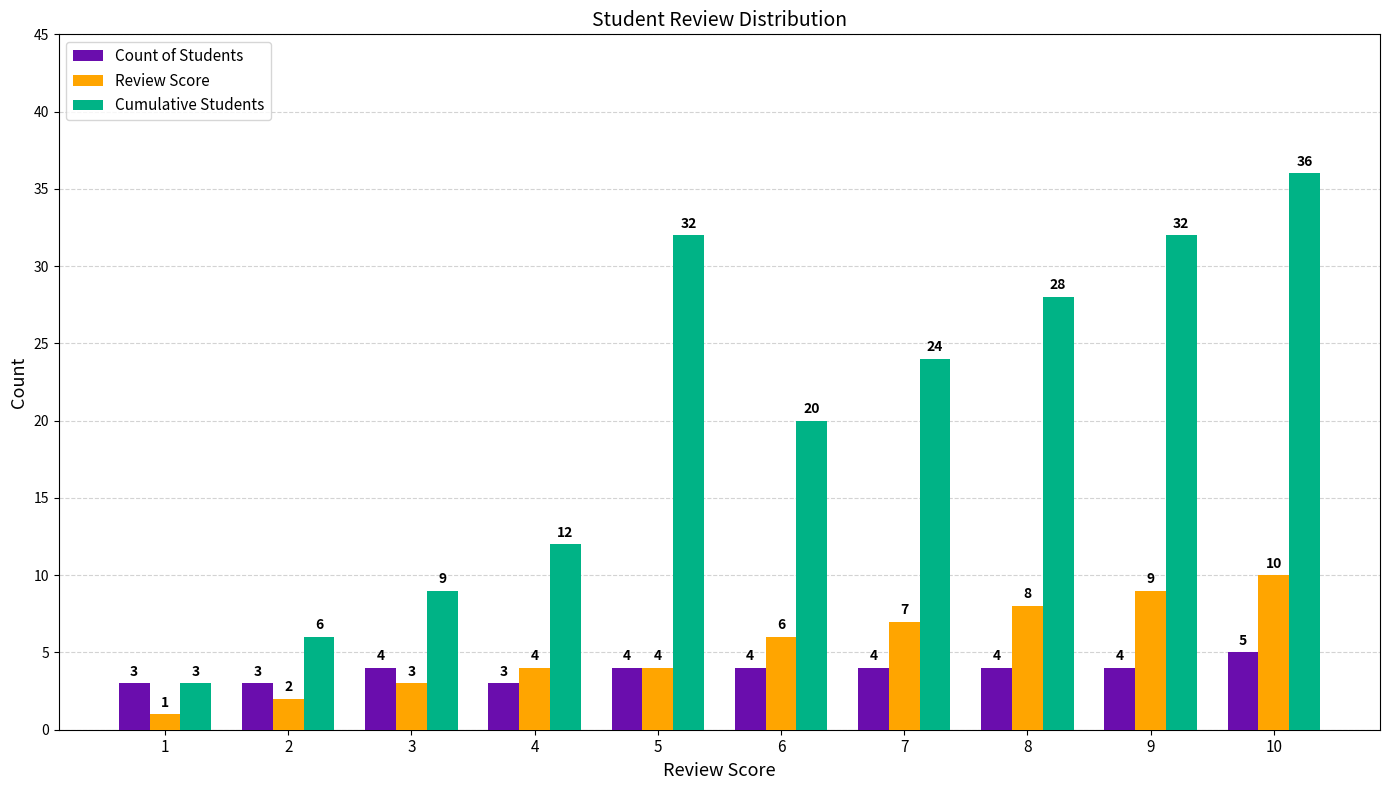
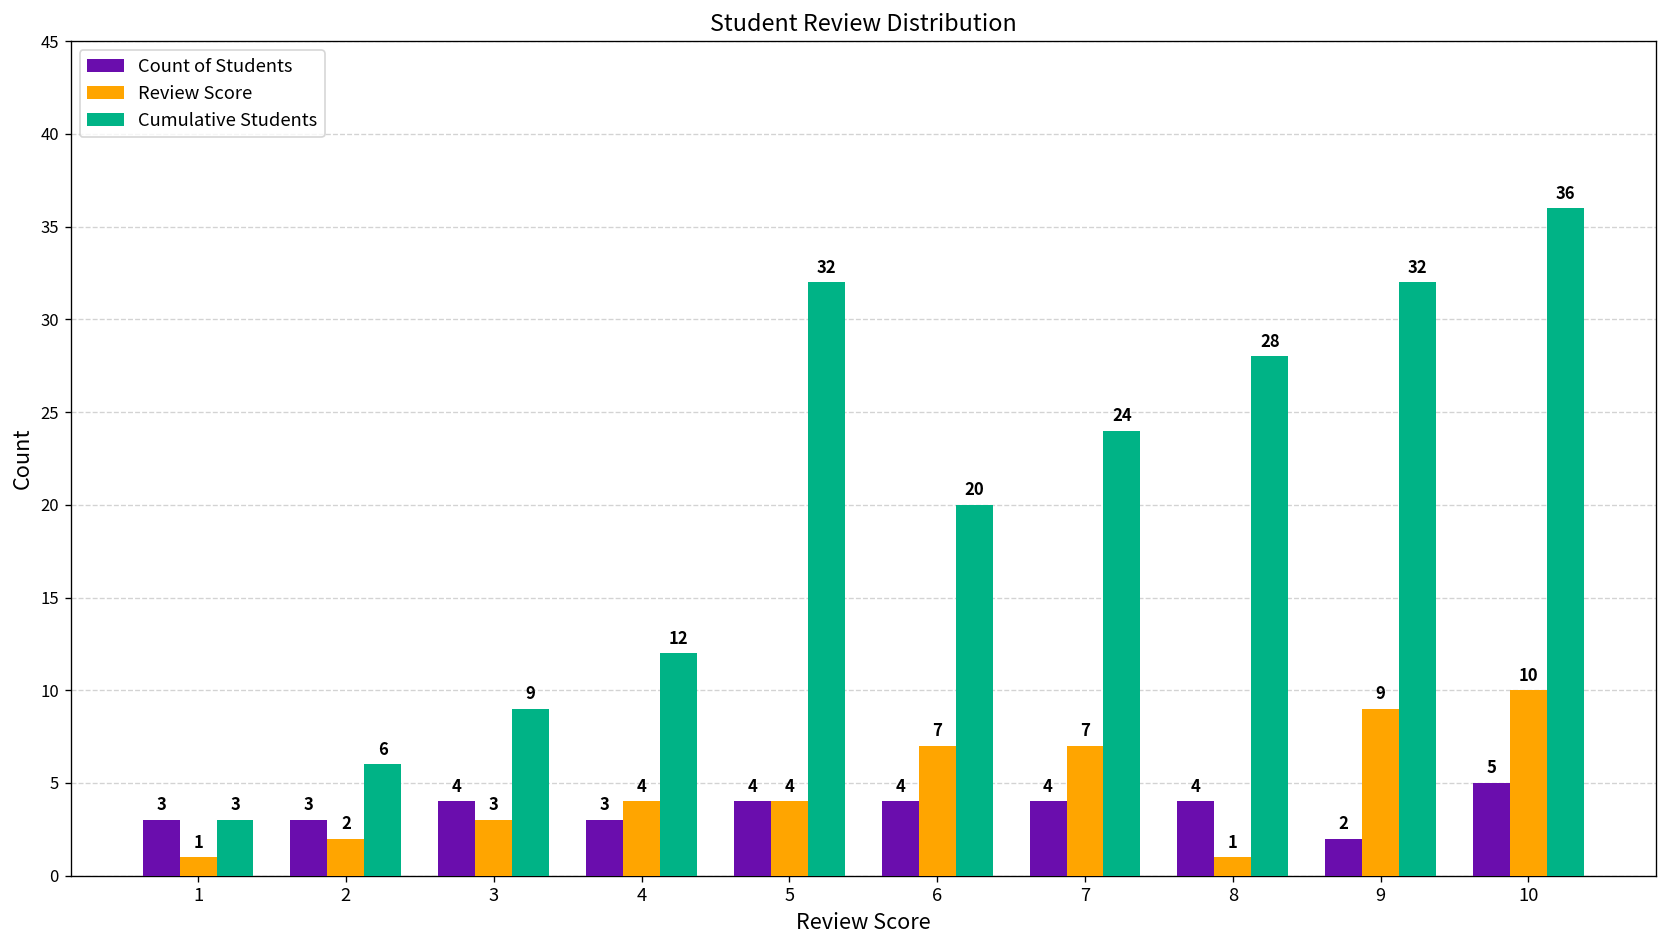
  {
    "Count of Students": {
      "1": 3,
      "2": 3,
      "3": 4,
      "4": 3,
      "5": 4,
      "6": 4,
      "7": 4,
      "8": 4,
-     "9": 4,
+     "9": 2,
      "10": 5
    },
    "Review Score": {
      "1": 1,
      "2": 2,
      "3": 3,
      "4": 4,
      "5": 4,
-     "6": 6,
+     "6": 7,
      "7": 7,
-     "8": 8,
+     "8": 1,
      "9": 9,
      "10": 10
    },
    "Cumulative Students": {
      "1": 3,
      "2": 6,
      "3": 9,
      "4": 12,
      "5": 32,
      "6": 20,
      "7": 24,
      "8": 28,
      "9": 32,
      "10": 36
    }
  }
